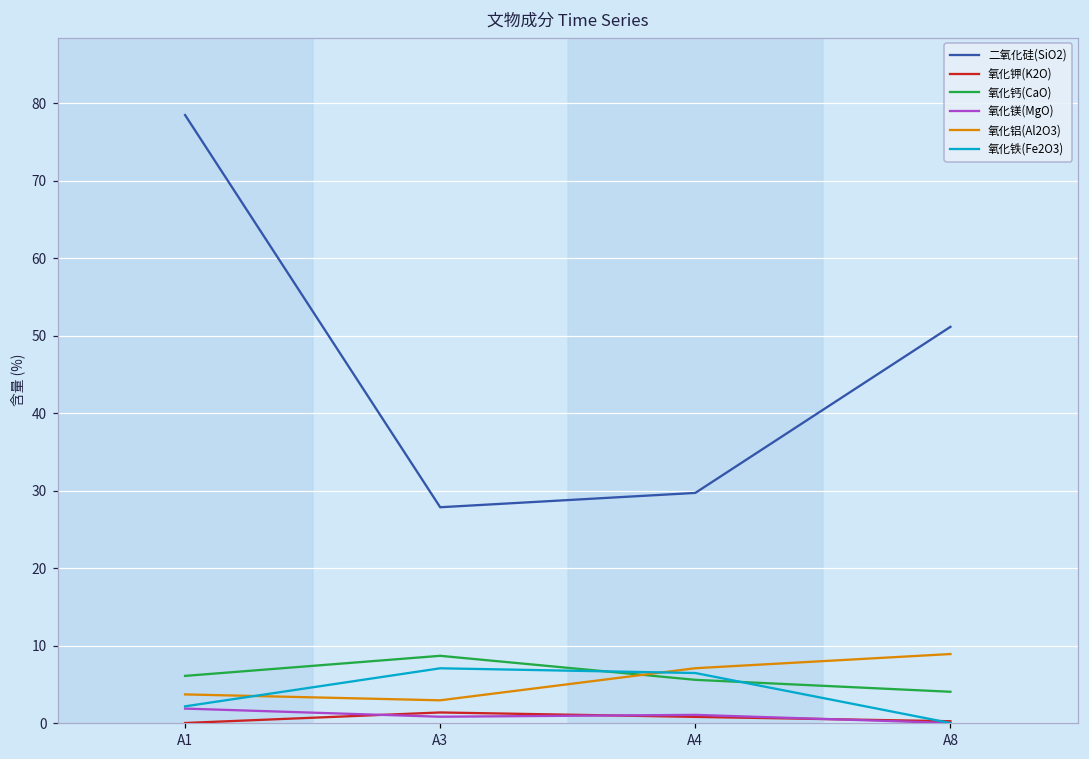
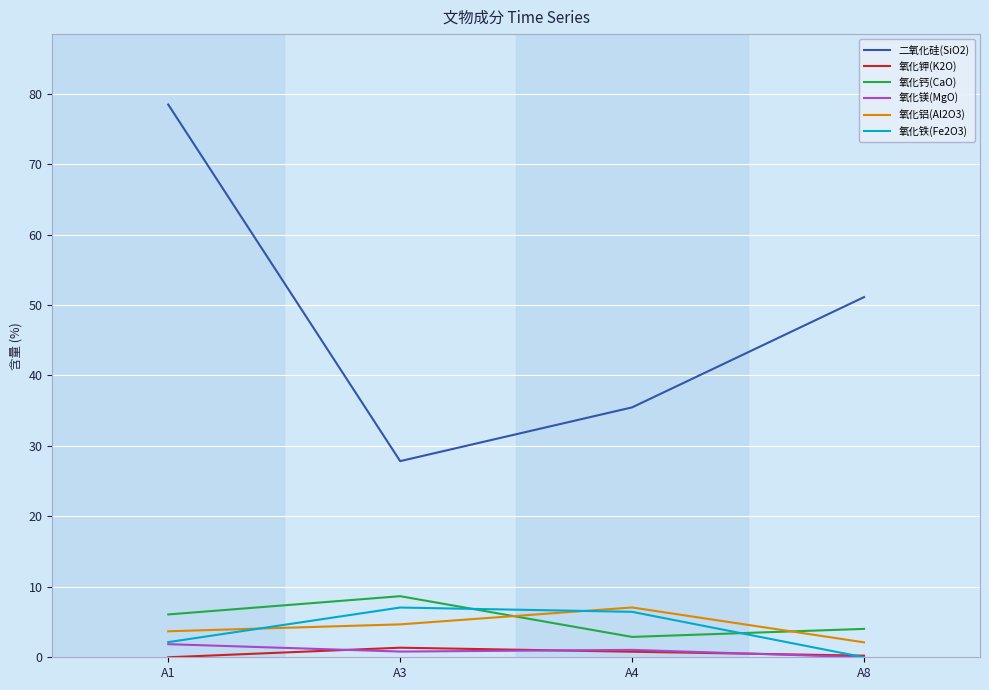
  {
    "二氧化硅(SiO2)": {
      "A1": 78,
      "A3": 28,
-     "A4": 30,
+     "A4": 35,
      "A8": 51
    },
    "氧化钾(K2O)": {
      "A1": 0,
      "A3": 1
    },
    "氧化钙(CaO)": {
      "A1": 6,
      "A3": 9,
-     "A4": 6,
+     "A4": 3,
      "A8": 4
    },
    "氧化镁(MgO)": {
      "A3": 1
    },
    "氧化铝(Al2O3)": {
      "A1": 4,
-     "A3": 3,
+     "A3": 5,
      "A4": 7,
-     "A8": 9
+     "A8": 2
    },
    "氧化铁(Fe2O3)": {
      "A3": 7,
      "A4": 6
    }
  }
